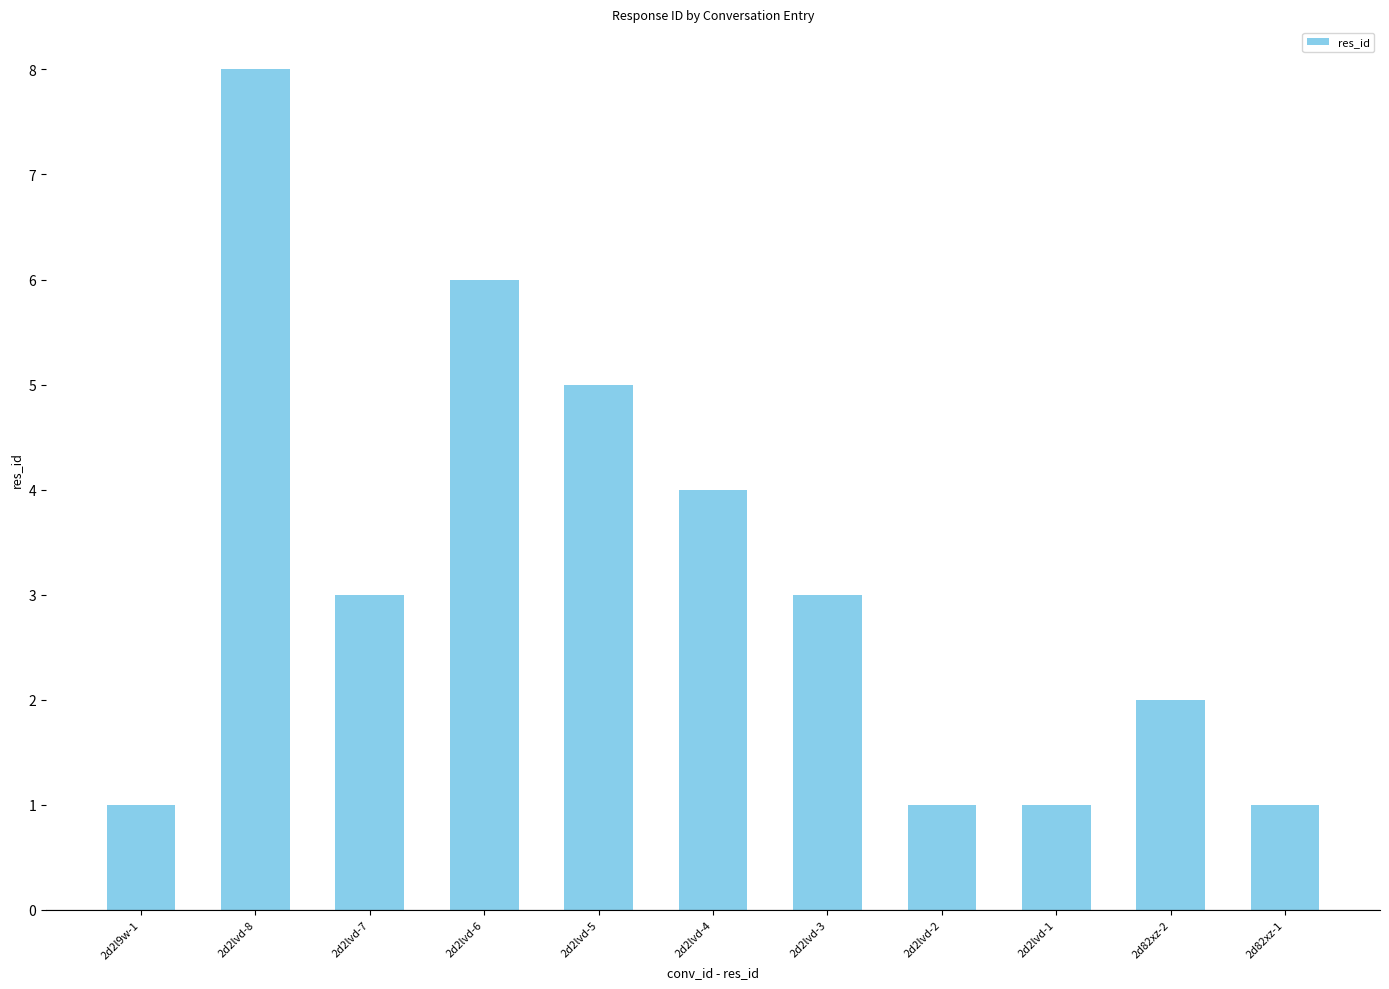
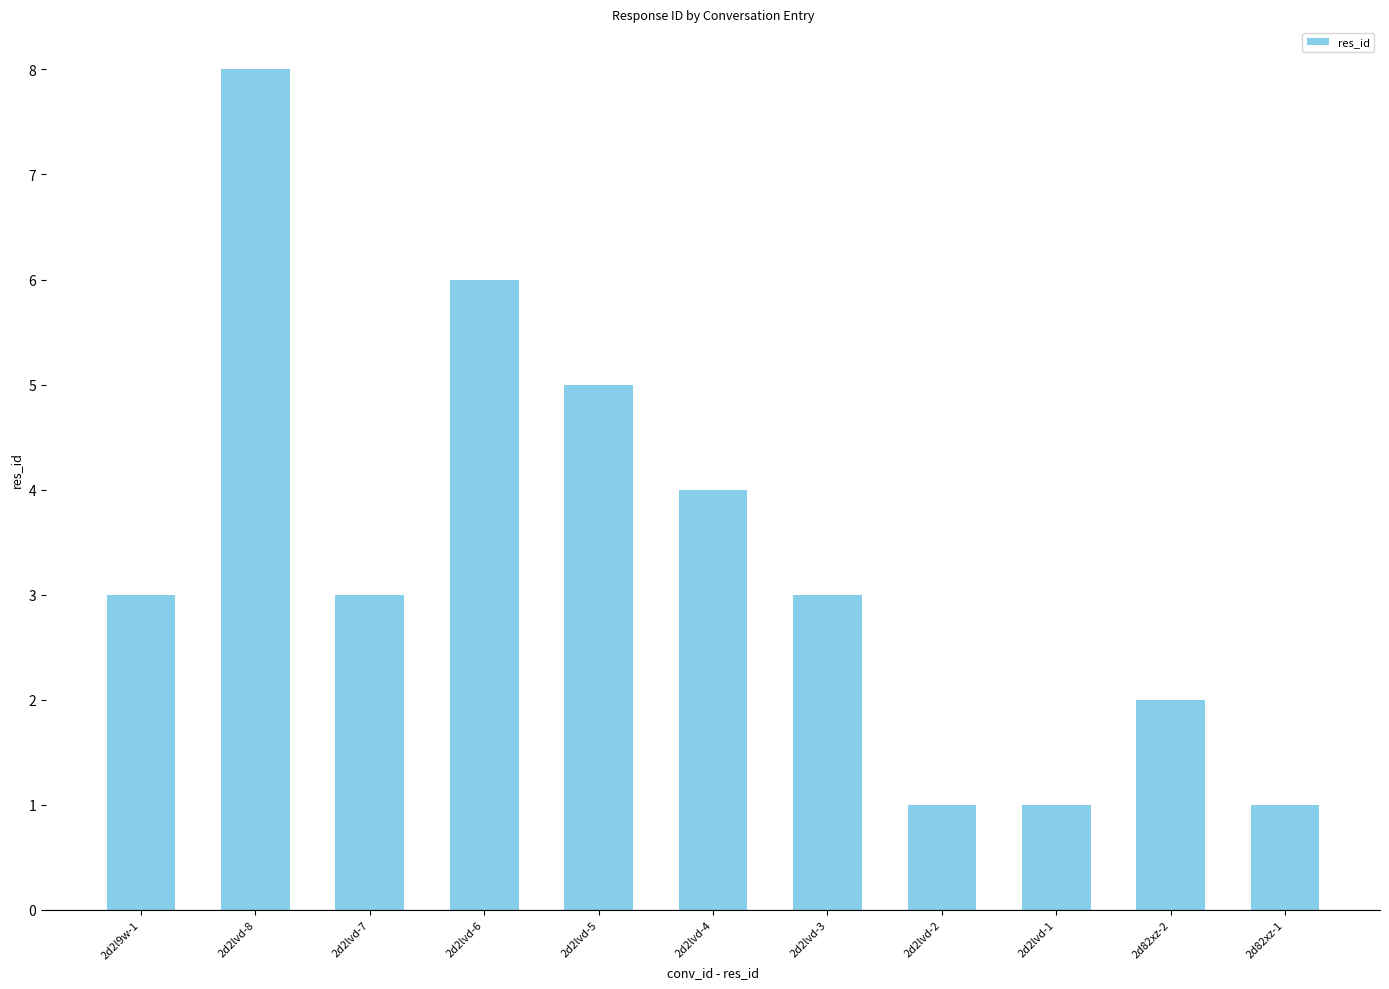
  {
-   "2d2l9w-1": 1,
+   "2d2l9w-1": 3,
    "2d2lvd-8": 8,
    "2d2lvd-7": 3,
    "2d2lvd-6": 6,
    "2d2lvd-5": 5,
    "2d2lvd-4": 4,
    "2d2lvd-3": 3,
    "2d2lvd-2": 1,
    "2d2lvd-1": 1,
    "2d82xz-2": 2,
    "2d82xz-1": 1
  }
